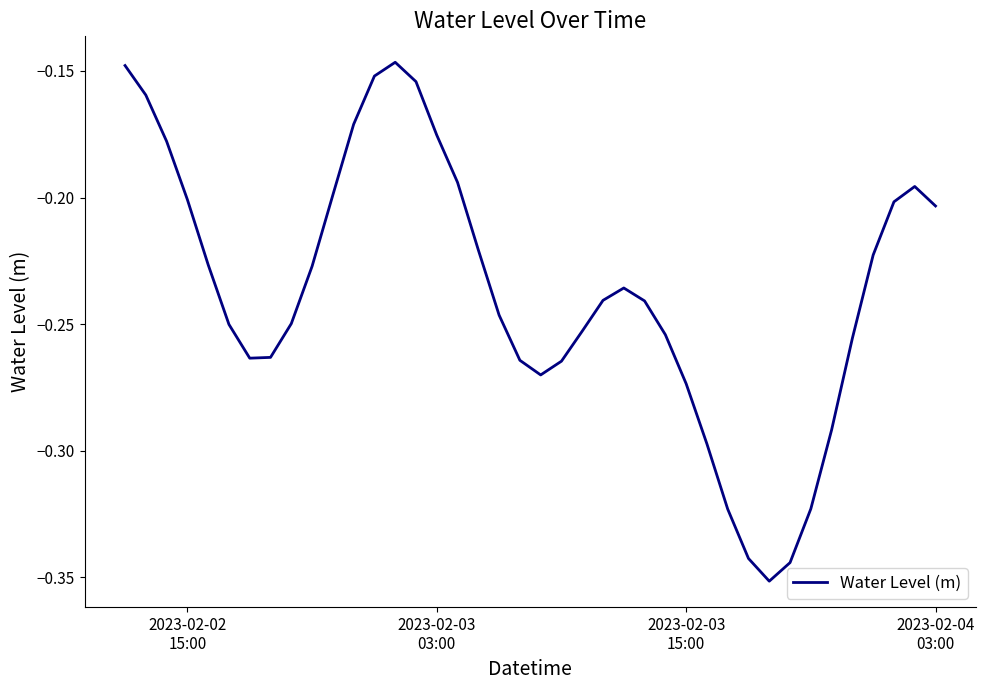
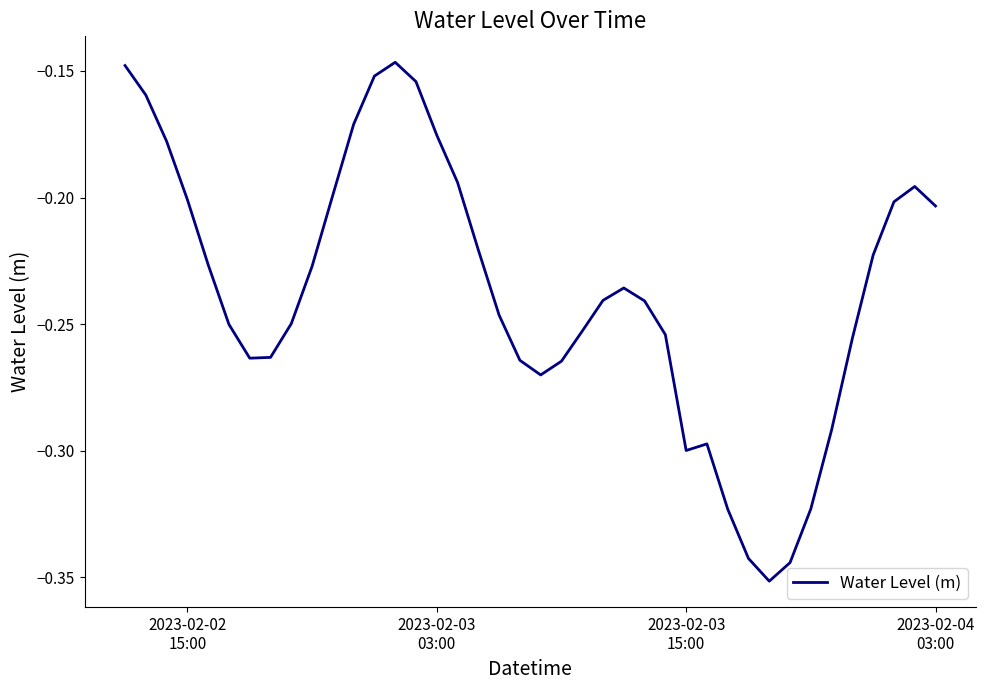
  {
    "2023-02-02 15:00": -0.201,
    "2023-02-03 03:00": -0.175,
-   "2023-02-03 15:00": -0.274,
+   "2023-02-03 15:00": -0.300,
    "2023-02-04 03:00": -0.203
  }
